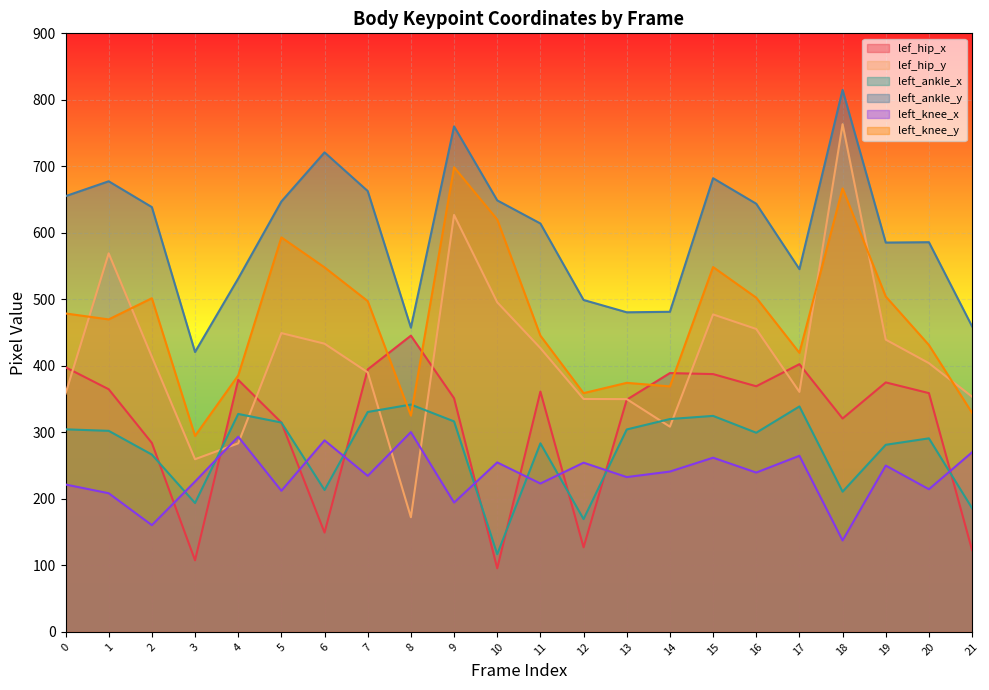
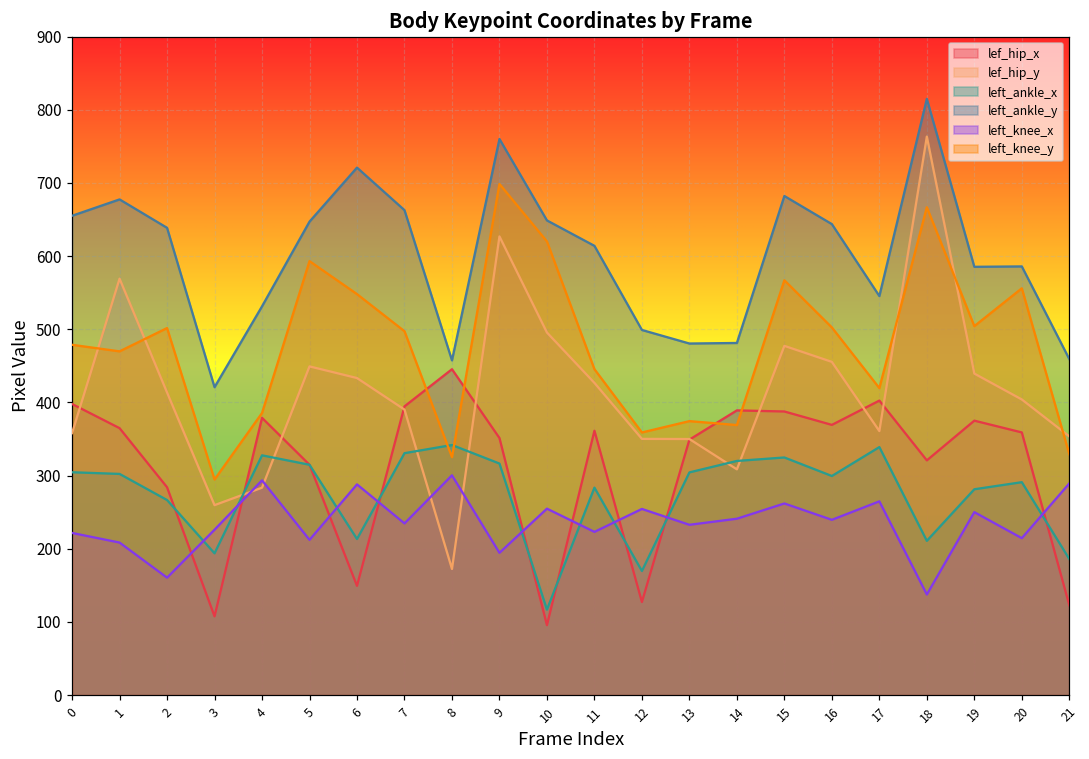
  {
    "lef_hip_x": {
      "0": 400,
      "1": 360,
      "2": 280,
      "3": 110,
      "4": 380,
      "6": 150,
      "7": 390,
      "8": 450,
      "9": 350,
      "10": 100,
      "11": 360,
      "12": 130,
      "14": 390,
      "15": 390,
      "16": 370,
      "17": 400,
      "18": 320,
      "19": 380,
      "20": 360,
      "21": 120
    },
    "lef_hip_y": {
      "0": 360,
      "1": 570,
      "2": 410,
      "3": 260,
      "4": 280,
      "5": 450,
      "6": 430,
      "7": 390,
      "8": 170,
      "9": 630,
      "10": 500,
      "11": 430,
      "12": 350,
      "14": 310,
      "15": 480,
      "16": 460,
      "17": 360,
      "18": 760,
      "19": 440,
      "20": 400,
      "21": 350
    },
    "left_knee_x": {
      "0": 220,
      "1": 210,
      "2": 160,
      "3": 230,
      "4": 290,
      "5": 210,
      "6": 290,
      "7": 230,
      "8": 300,
      "9": 190,
      "10": 250,
      "11": 220,
      "12": 250,
      "13": 230,
      "14": 240,
      "15": 260,
      "16": 240,
      "17": 260,
      "18": 140,
      "19": 250,
      "20": 210,
-     "21": 270
+     "21": 290
    },
    "left_knee_y": {
      "0": 480,
      "1": 470,
      "2": 500,
      "3": 290,
      "4": 390,
      "5": 590,
      "6": 550,
      "7": 500,
      "8": 330,
      "9": 700,
      "10": 620,
      "11": 450,
      "12": 360,
      "13": 370,
      "14": 370,
-     "15": 550,
+     "15": 570,
      "16": 500,
      "17": 420,
      "18": 670,
      "19": 500,
-     "20": 430,
+     "20": 560,
      "21": 330
    }
  }
